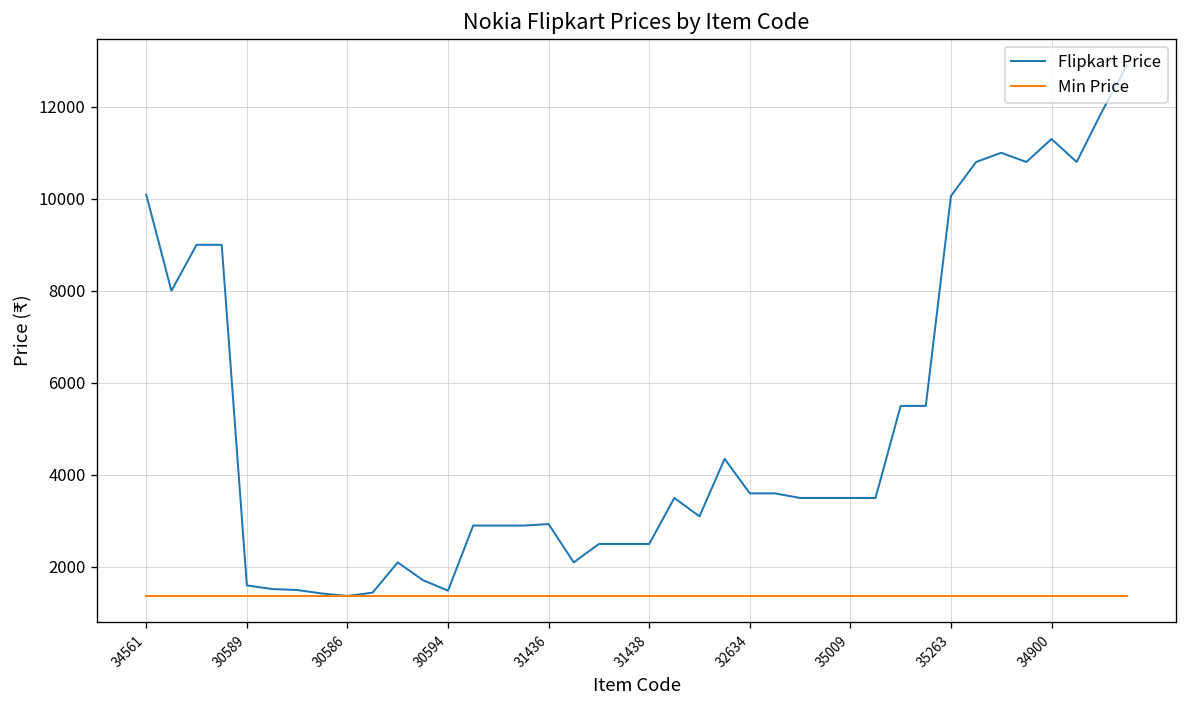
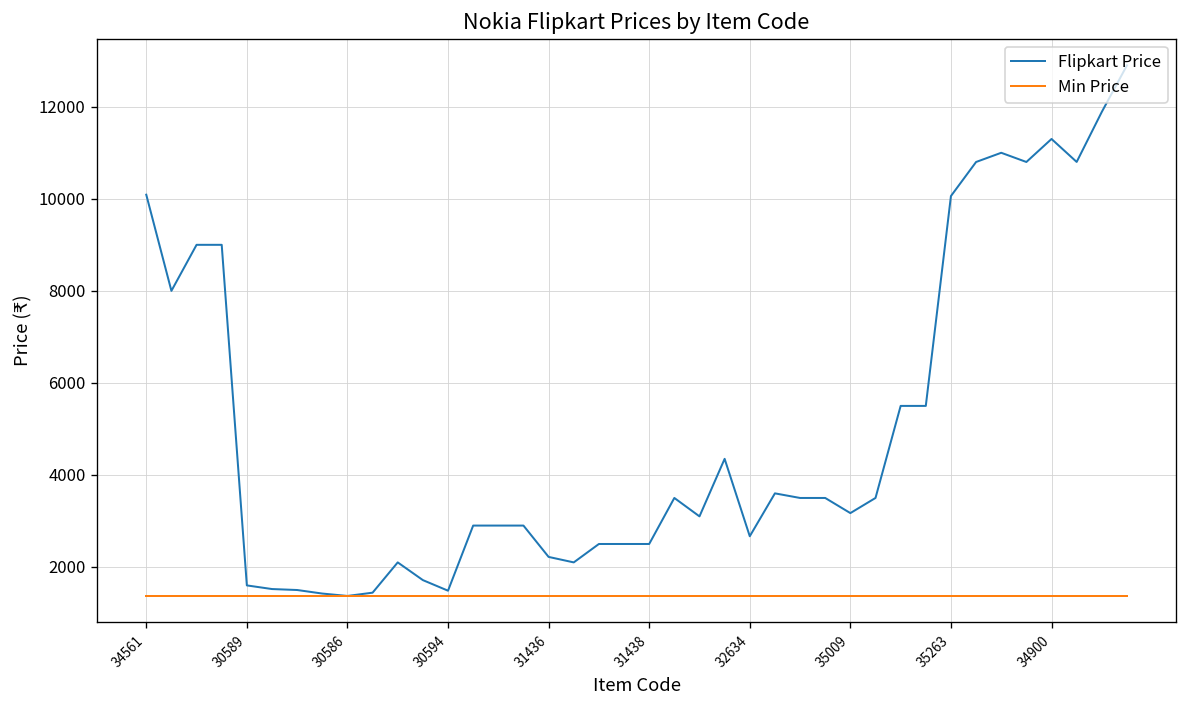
  {
    "Flipkart Price": {
      "34561": 10100,
      "30589": 1600,
      "30594": 1500,
-     "31436": 2900,
+     "31436": 2200,
      "31438": 2500,
-     "32634": 3600,
-     "35009": 3500,
+     "32634": 2700,
+     "35009": 3200,
      "35263": 10100,
      "34900": 11300
    },
    "Min Price": {
      "34561": 1400,
      "30589": 1400,
      "30594": 1400,
      "31436": 1400,
      "31438": 1400,
      "32634": 1400,
      "35009": 1400,
      "35263": 1400,
      "34900": 1400
    }
  }
